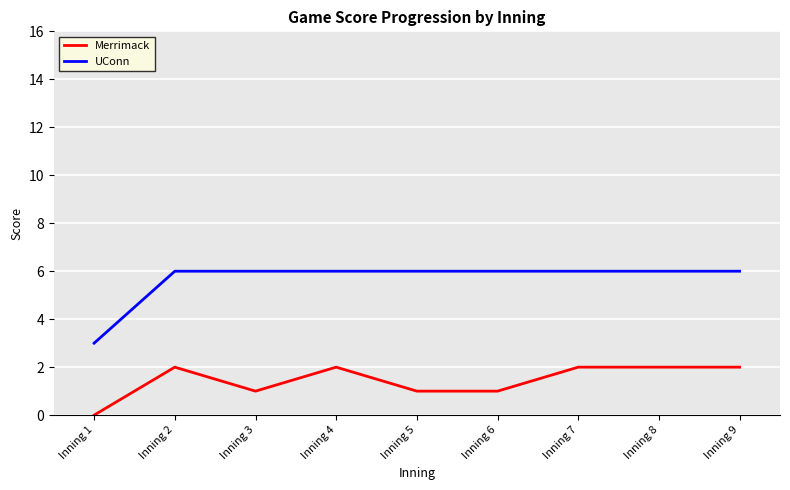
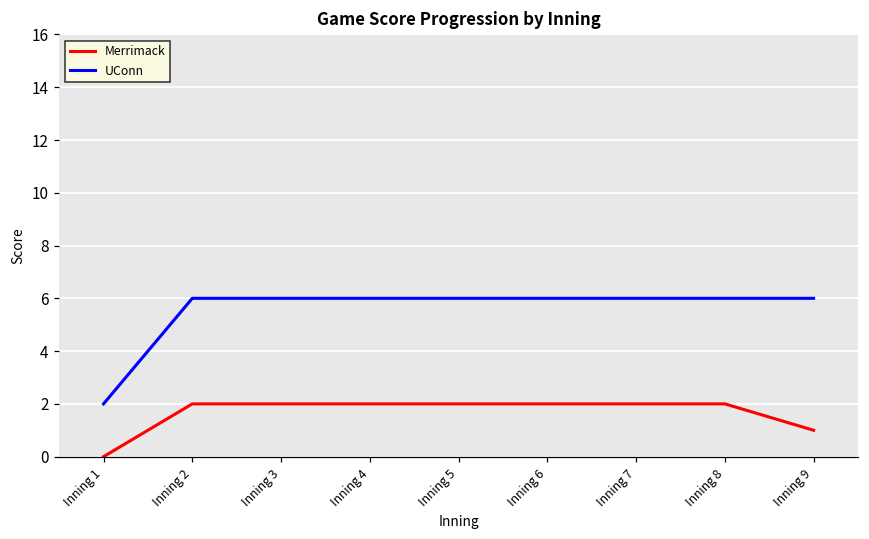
  {
    "Merrimack": {
      "Inning 1": 0,
      "Inning 2": 2,
-     "Inning 3": 1,
+     "Inning 3": 2,
      "Inning 4": 2,
-     "Inning 5": 1,
-     "Inning 6": 1,
+     "Inning 5": 2,
+     "Inning 6": 2,
      "Inning 7": 2,
      "Inning 8": 2,
-     "Inning 9": 2
+     "Inning 9": 1
    },
    "UConn": {
-     "Inning 1": 3,
+     "Inning 1": 2,
      "Inning 2": 6,
      "Inning 3": 6,
      "Inning 4": 6,
      "Inning 5": 6,
      "Inning 6": 6,
      "Inning 7": 6,
      "Inning 8": 6,
      "Inning 9": 6
    }
  }
